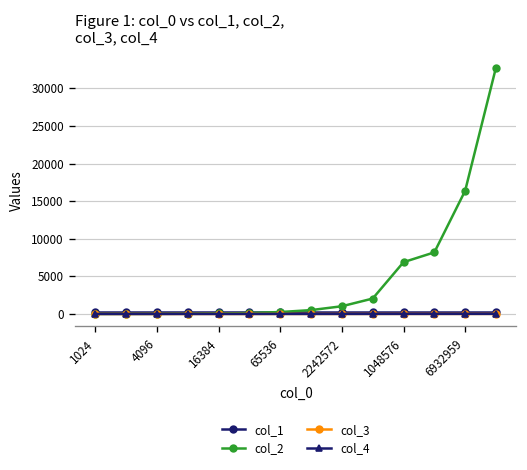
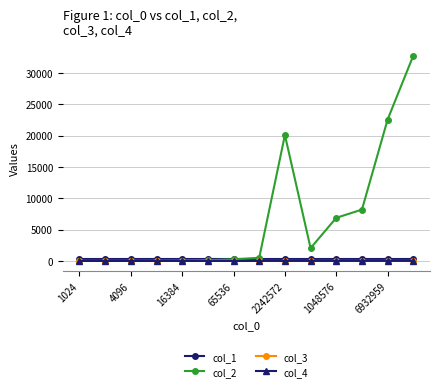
  {
    "col_2": {
-     "2242572": 1000,
+     "2242572": 20000,
      "1048576": 7000,
-     "6932959": 16000
+     "6932959": 23000
    }
  }
